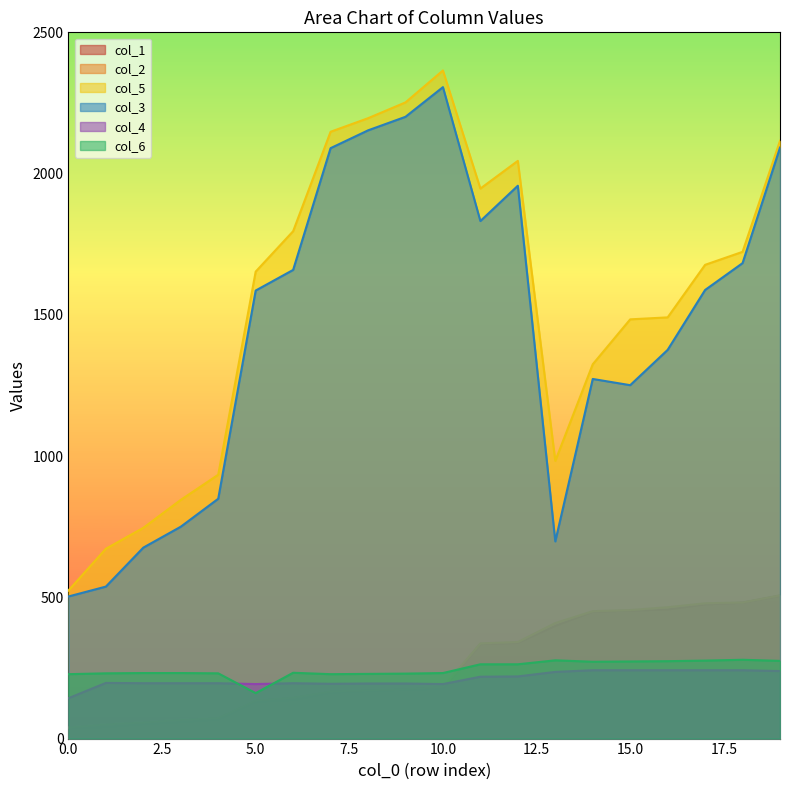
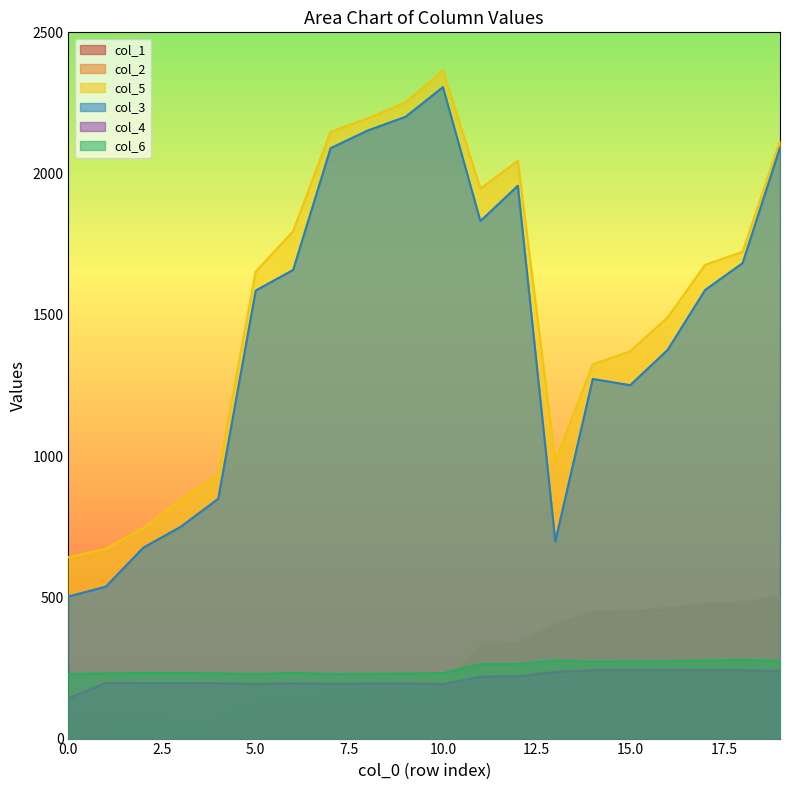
  {
    "col_5": {
-     "0.0": 520,
+     "0.0": 640,
      "5.0": 1650,
      "10.0": 2370,
-     "15.0": 1480
+     "15.0": 1370
    },
    "col_3": {
      "0.0": 500,
      "5.0": 1590,
      "10.0": 2310,
      "15.0": 1250
    },
    "col_4": {
      "0.0": 140,
      "5.0": 190,
      "10.0": 190,
      "15.0": 240
    },
    "col_6": {
      "0.0": 230,
-     "5.0": 160,
+     "5.0": 230,
      "10.0": 230,
      "15.0": 270
    }
  }
